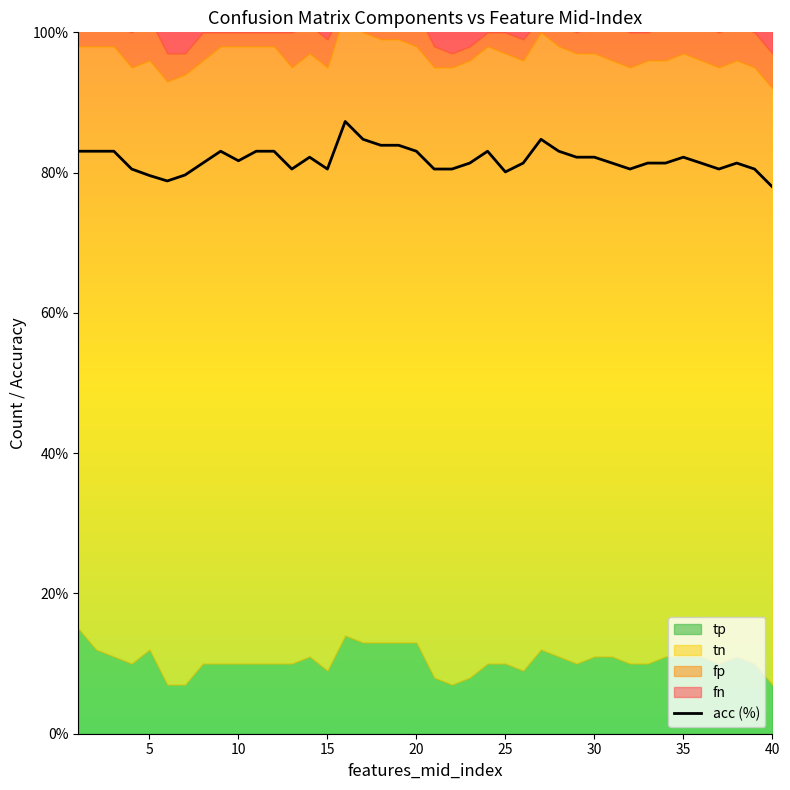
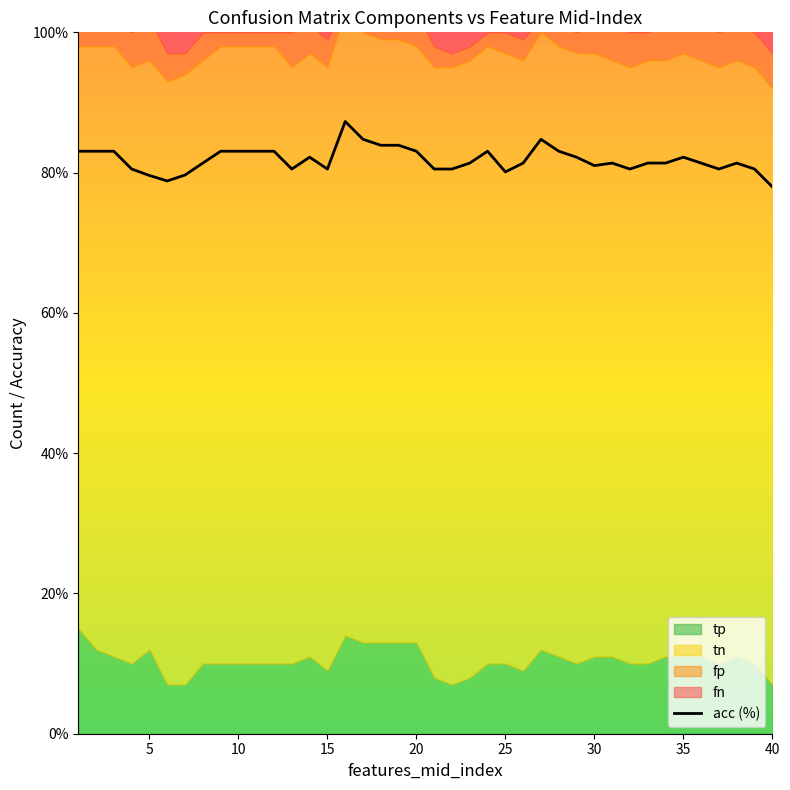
  {
    "acc (%)": {
      "5": "80%",
-     "10": "82%",
+     "10": "83%",
      "15": "81%",
      "20": "83%",
      "25": "80%",
-     "30": "82%",
+     "30": "81%",
      "35": "82%",
      "40": "78%"
    },
    "tp": {
      "5": "12%",
      "10": "10%",
      "15": "9%",
      "20": "13%",
      "25": "10%",
      "30": "11%",
      "40": "7%"
    }
  }
